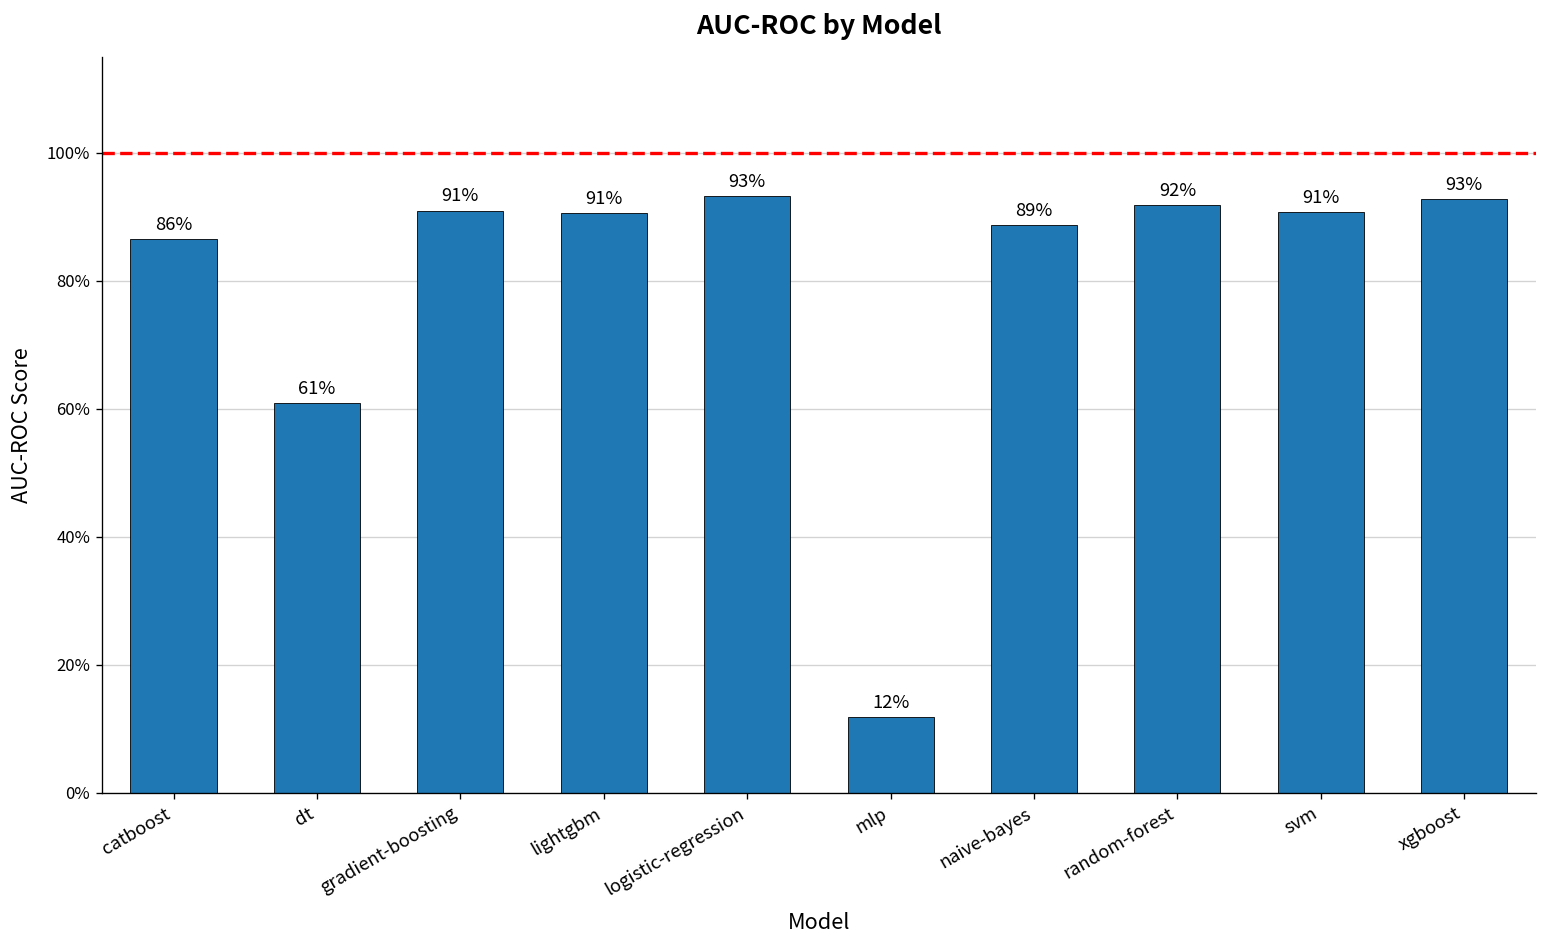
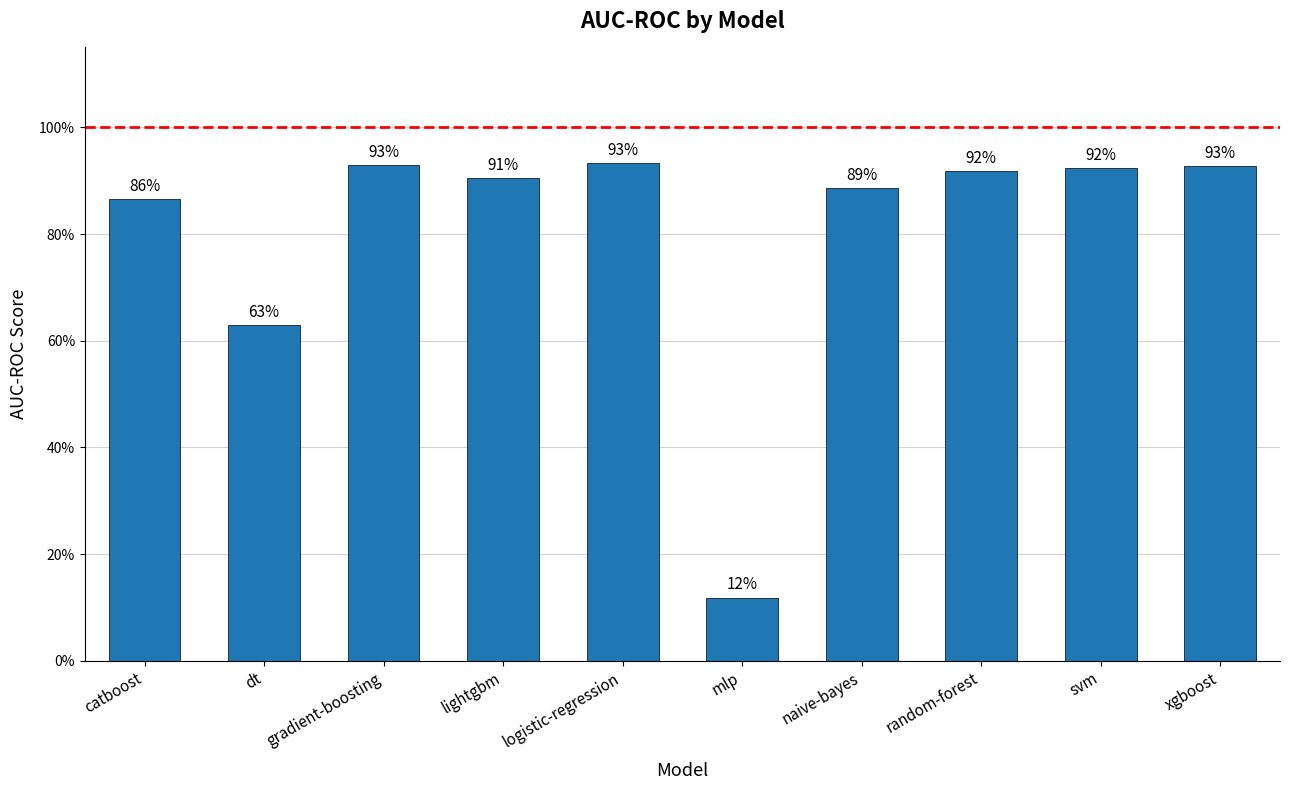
  {
    "catboost": "86%",
-   "dt": "61%",
-   "gradient-boosting": "91%",
+   "dt": "63%",
+   "gradient-boosting": "93%",
    "lightgbm": "91%",
    "logistic-regression": "93%",
    "mlp": "12%",
    "naive-bayes": "89%",
    "random-forest": "92%",
-   "svm": "91%",
+   "svm": "92%",
    "xgboost": "93%"
  }
